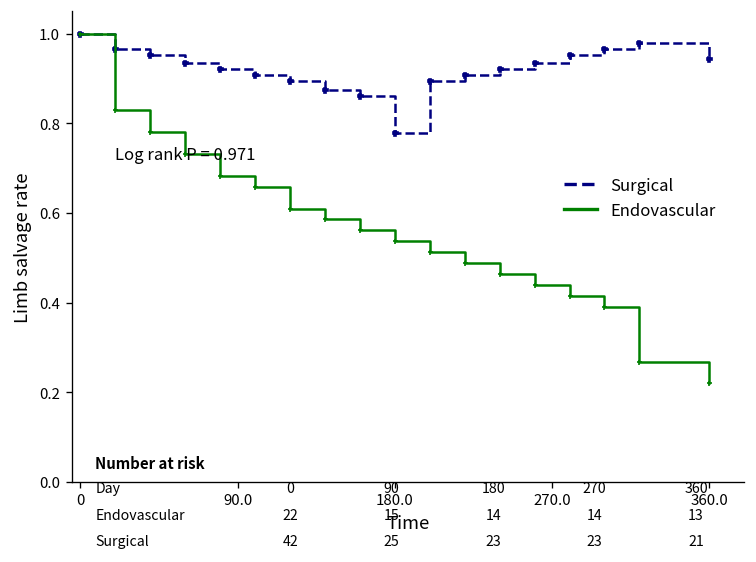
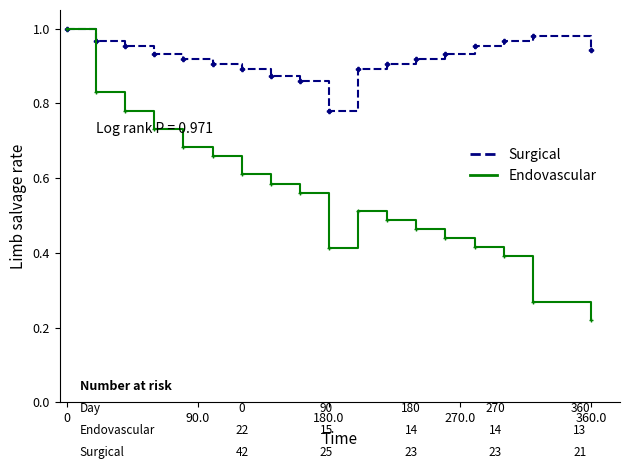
  {
    "Surgical": {
      "180.0": 0.78,
      "360.0": 0.94
    },
    "Endovascular": {
-     "180.0": 0.54,
+     "180.0": 0.41,
      "360.0": 0.22
    }
  }
